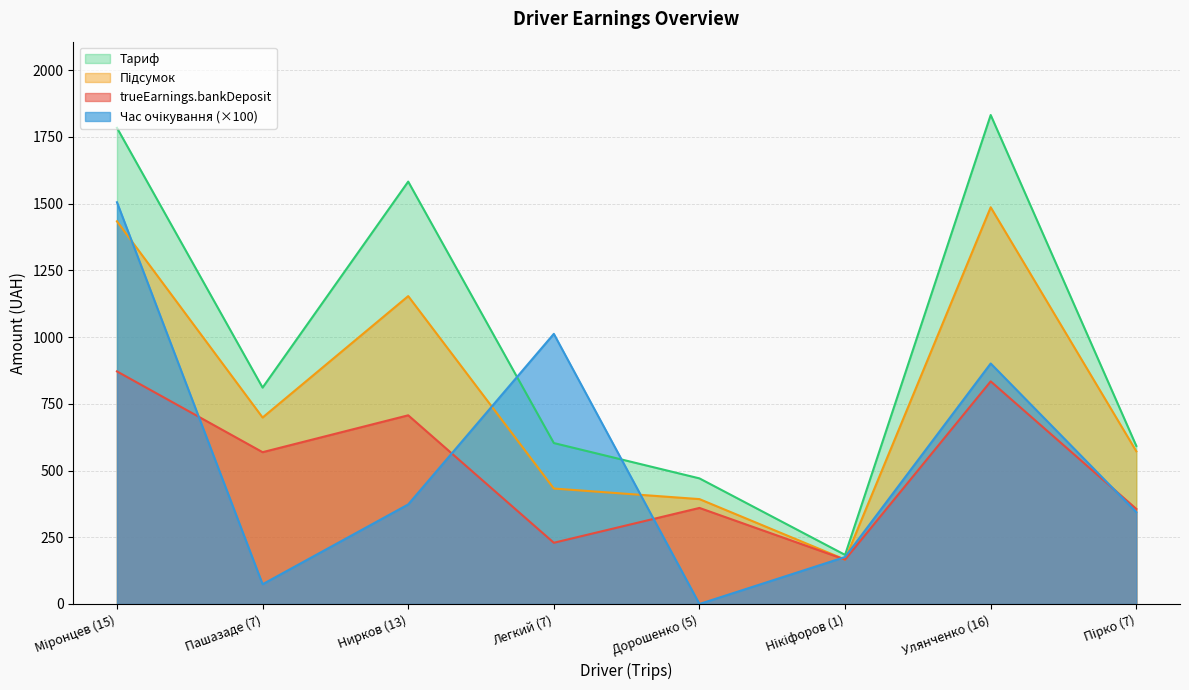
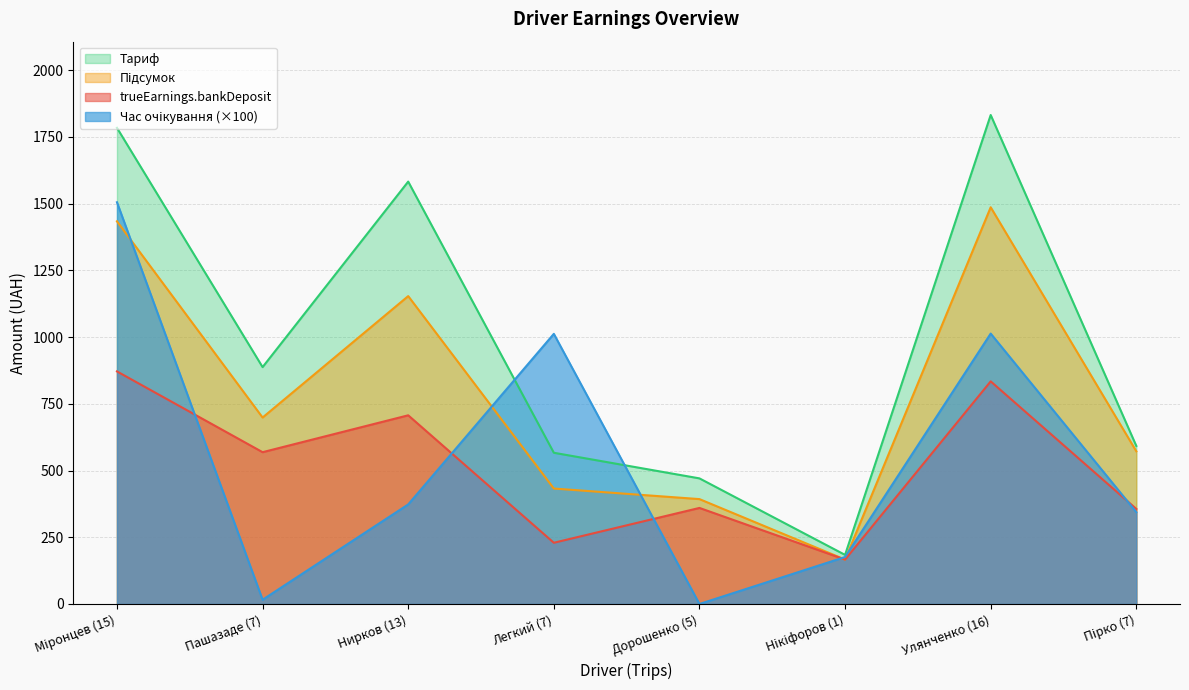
  {
    "Тариф": {
-     "Пашазаде (7)": 810,
+     "Пашазаде (7)": 890,
      "Нирков (13)": 1580,
-     "Легкий (7)": 600,
+     "Легкий (7)": 570,
      "Дорошенко (5)": 470,
      "Улянченко (16)": 1830,
      "Пірко (7)": 590
    },
    "Підсумок": {
      "Міронцев (15)": 1430,
      "Пашазаде (7)": 700,
      "Нирков (13)": 1150,
      "Легкий (7)": 430,
      "Дорошенко (5)": 390,
      "Улянченко (16)": 1490,
      "Пірко (7)": 570
    },
    "trueEarnings.bankDeposit": {
      "Міронцев (15)": 870,
      "Пашазаде (7)": 570,
      "Нирков (13)": 710,
      "Легкий (7)": 230,
      "Дорошенко (5)": 360,
      "Улянченко (16)": 830,
      "Пірко (7)": 360
    },
    "Час очікування (×100)": {
      "Міронцев (15)": 1510,
-     "Пашазаде (7)": 70,
+     "Пашазаде (7)": 20,
      "Нирков (13)": 370,
      "Легкий (7)": 1010,
      "Дорошенко (5)": 0,
-     "Улянченко (16)": 900,
+     "Улянченко (16)": 1010,
      "Пірко (7)": 340
    }
  }
